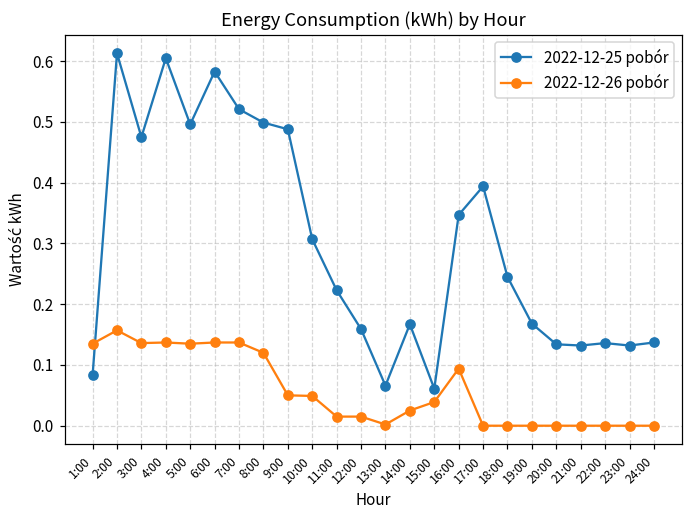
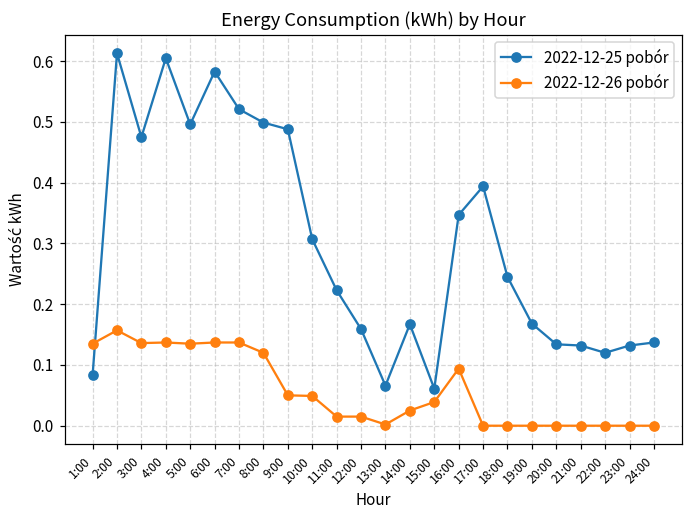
  {
    "2022-12-25 pobór": {
      "1:00": 0.08,
      "2:00": 0.61,
      "3:00": 0.48,
      "4:00": 0.61,
      "5:00": 0.50,
      "6:00": 0.58,
      "7:00": 0.52,
      "8:00": 0.50,
      "9:00": 0.49,
      "10:00": 0.31,
      "11:00": 0.22,
      "12:00": 0.16,
      "13:00": 0.07,
      "14:00": 0.17,
      "15:00": 0.06,
      "16:00": 0.35,
      "17:00": 0.39,
      "18:00": 0.25,
      "19:00": 0.17,
      "20:00": 0.13,
      "21:00": 0.13,
-     "22:00": 0.14,
+     "22:00": 0.12,
      "23:00": 0.13,
      "24:00": 0.14
    },
    "2022-12-26 pobór": {
      "1:00": 0.14,
      "2:00": 0.16,
      "3:00": 0.14,
      "4:00": 0.14,
      "5:00": 0.14,
      "6:00": 0.14,
      "7:00": 0.14,
      "8:00": 0.12,
      "9:00": 0.05,
      "10:00": 0.05,
      "11:00": 0.02,
      "12:00": 0.02,
      "13:00": 0.00,
      "14:00": 0.03,
      "15:00": 0.04,
      "16:00": 0.09,
      "17:00": 0.00,
      "18:00": 0.00,
      "19:00": 0.00,
      "20:00": 0.00,
      "21:00": 0.00,
      "22:00": 0.00,
      "23:00": 0.00,
      "24:00": 0.00
    }
  }
